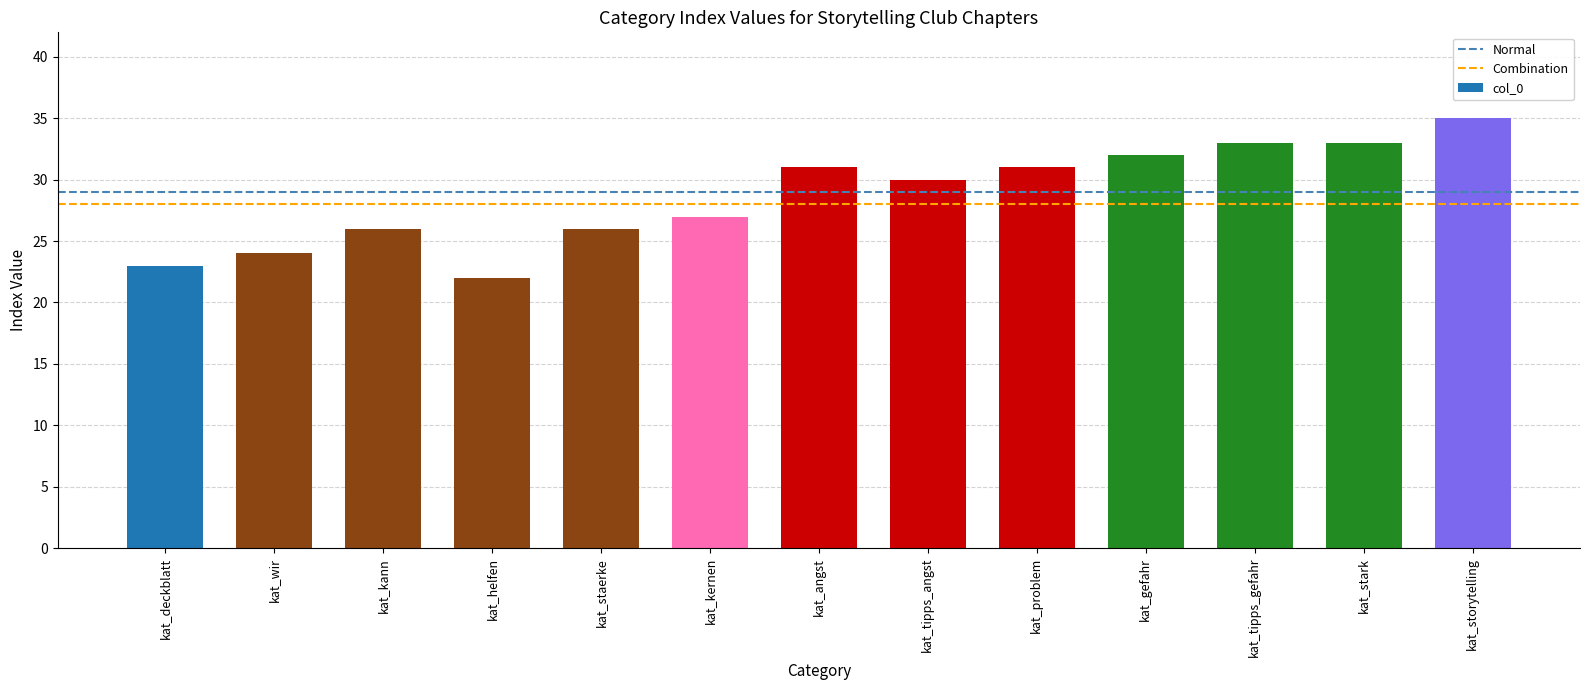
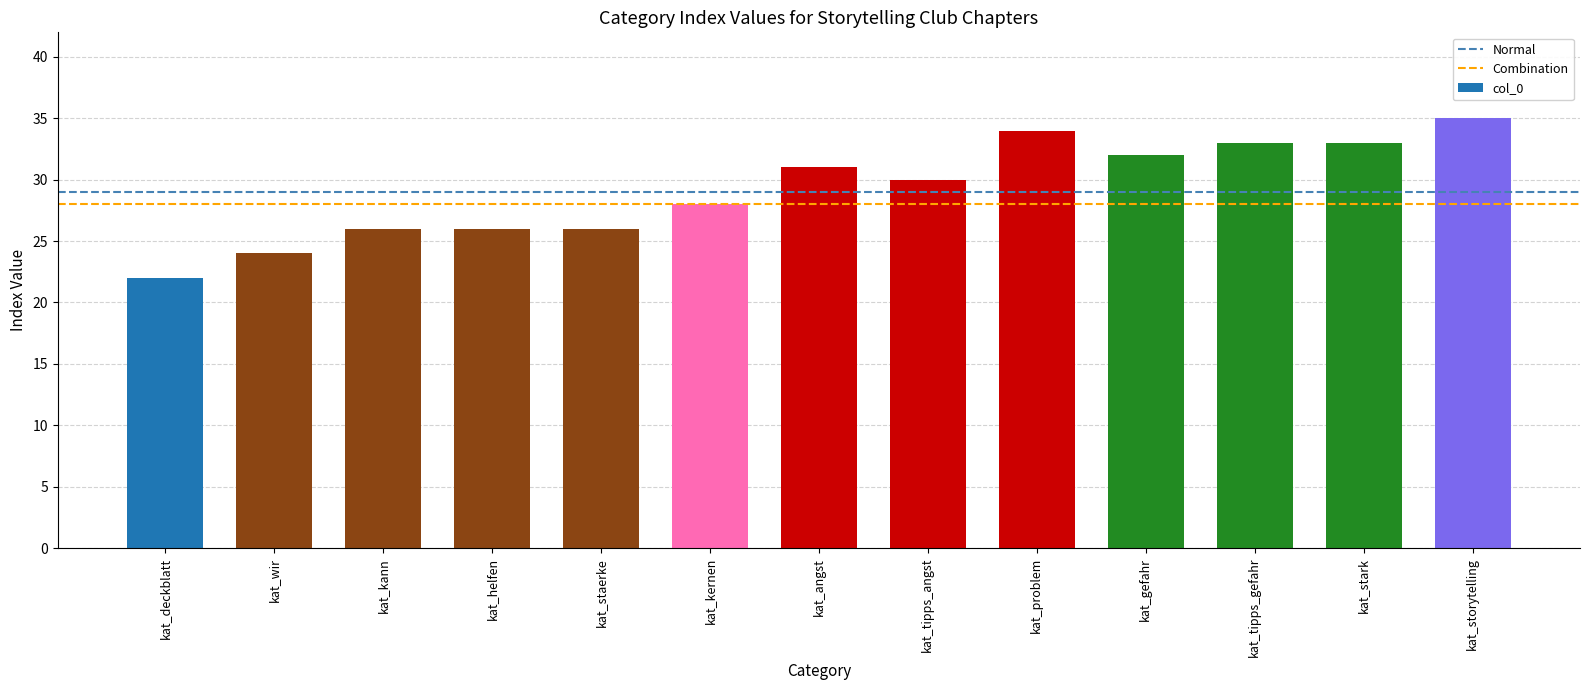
  {
-   "kat_deckblatt": 23,
+   "kat_deckblatt": 22,
    "kat_wir": 24,
    "kat_kann": 26,
-   "kat_helfen": 22,
+   "kat_helfen": 26,
    "kat_staerke": 26,
-   "kat_kernen": 27,
+   "kat_kernen": 28,
    "kat_angst": 31,
    "kat_tipps_angst": 30,
-   "kat_problem": 31,
+   "kat_problem": 34,
    "kat_gefahr": 32,
    "kat_tipps_gefahr": 33,
    "kat_stark": 33,
    "kat_storytelling": 35
  }
